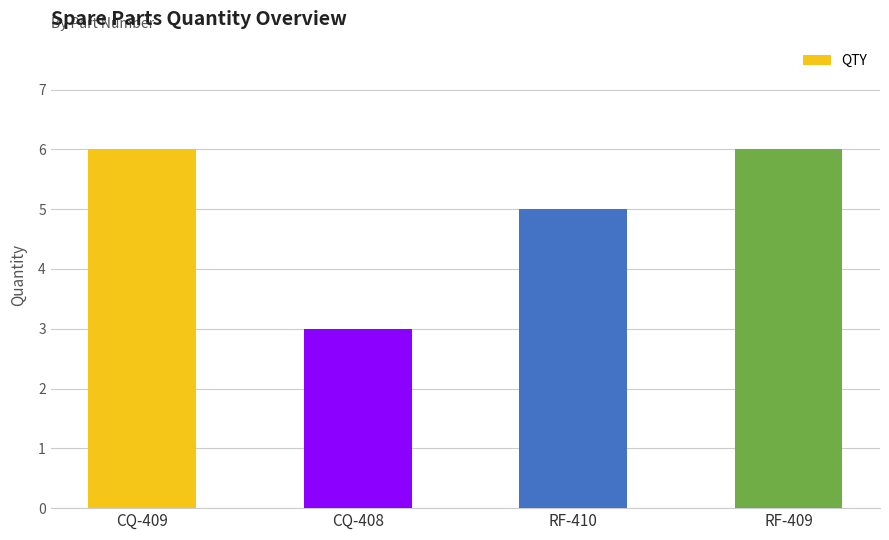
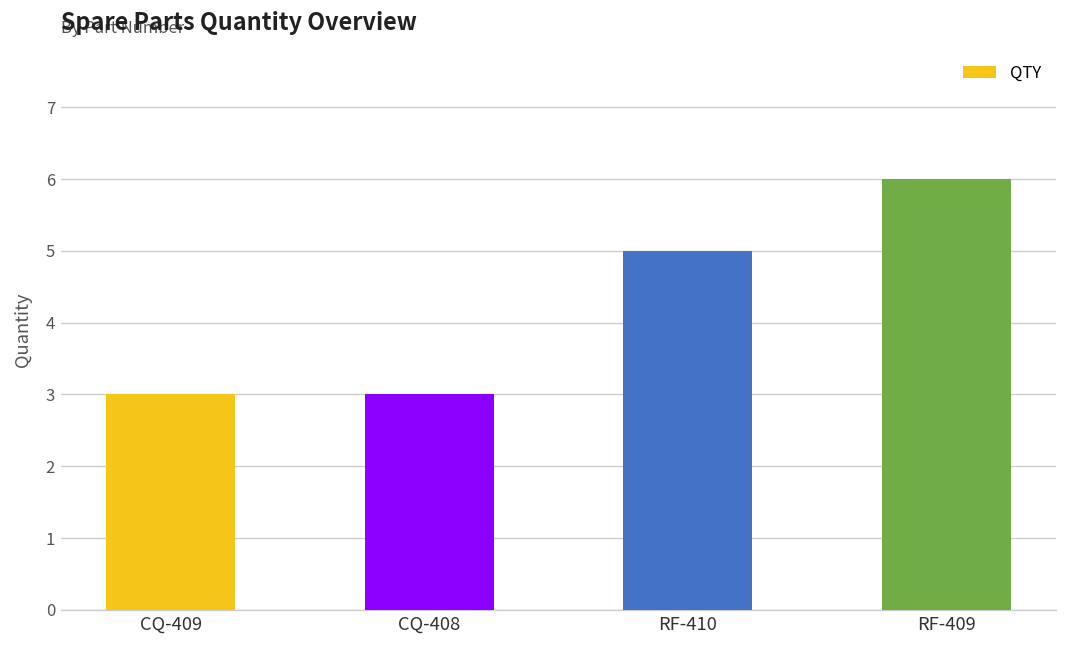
  {
-   "CQ-409": 6,
+   "CQ-409": 3,
    "CQ-408": 3,
    "RF-410": 5,
    "RF-409": 6
  }
